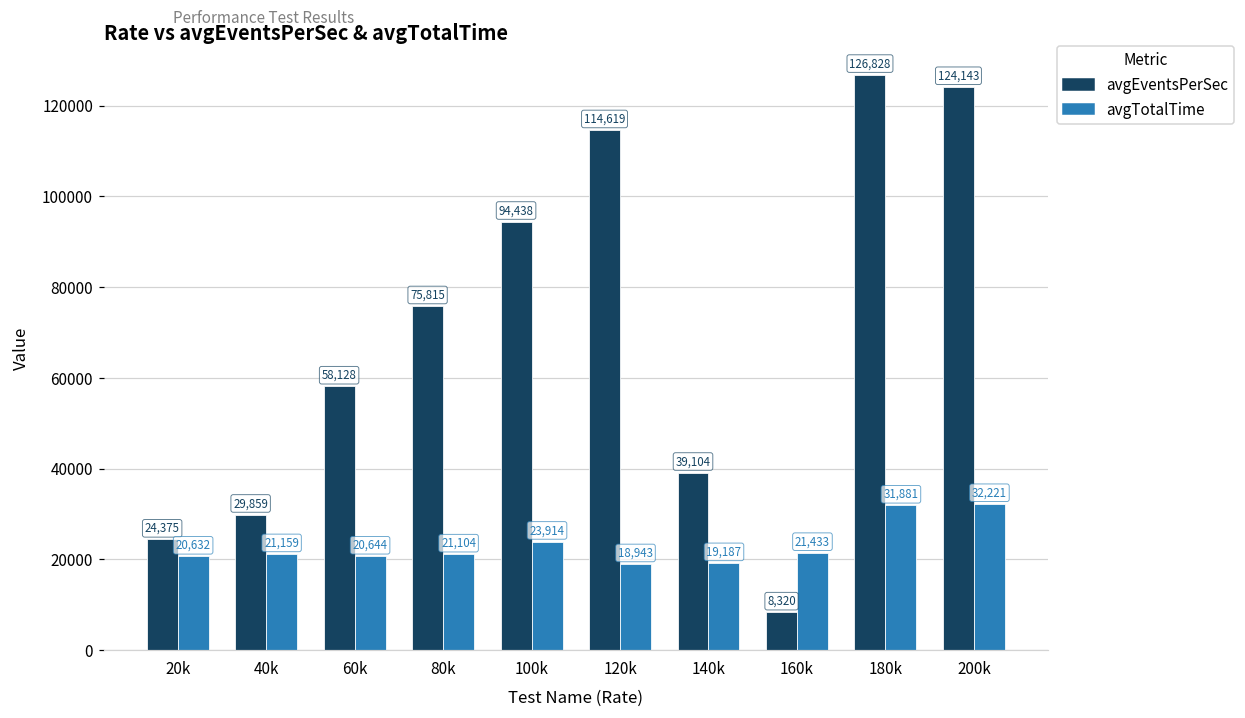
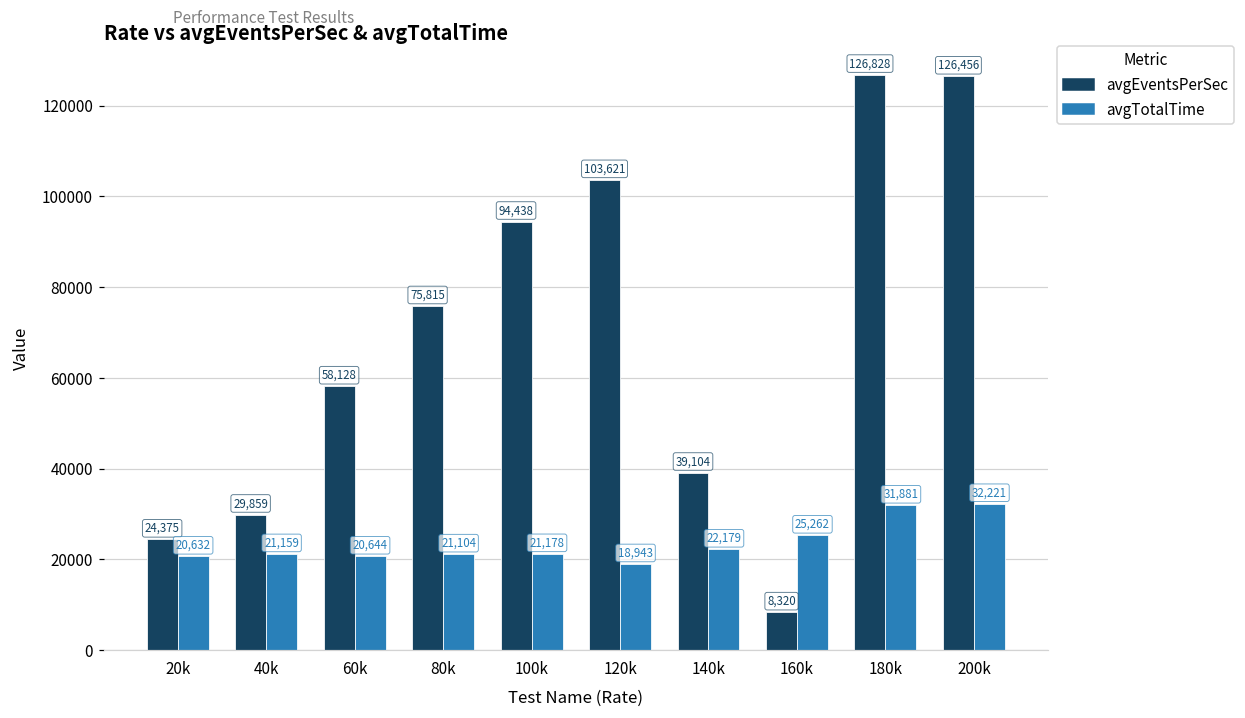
  {
    "avgEventsPerSec": {
-     "120k": "114,619",
-     "200k": "124,143"
+     "120k": "103,621",
+     "200k": "126,456"
    },
    "avgTotalTime": {
-     "100k": "23,914",
-     "140k": "19,187",
-     "160k": "21,433"
+     "100k": "21,178",
+     "140k": "22,179",
+     "160k": "25,262"
    }
  }
